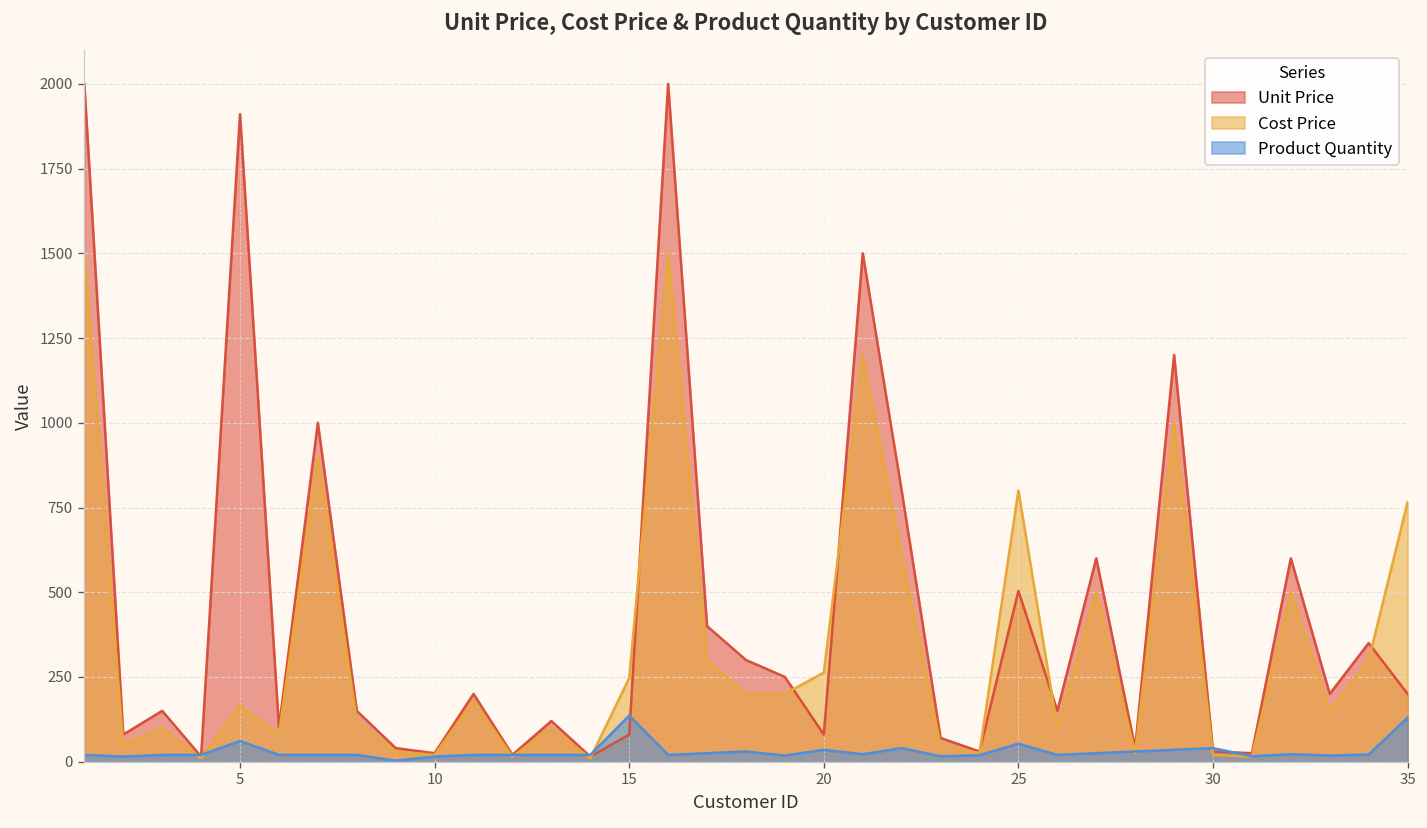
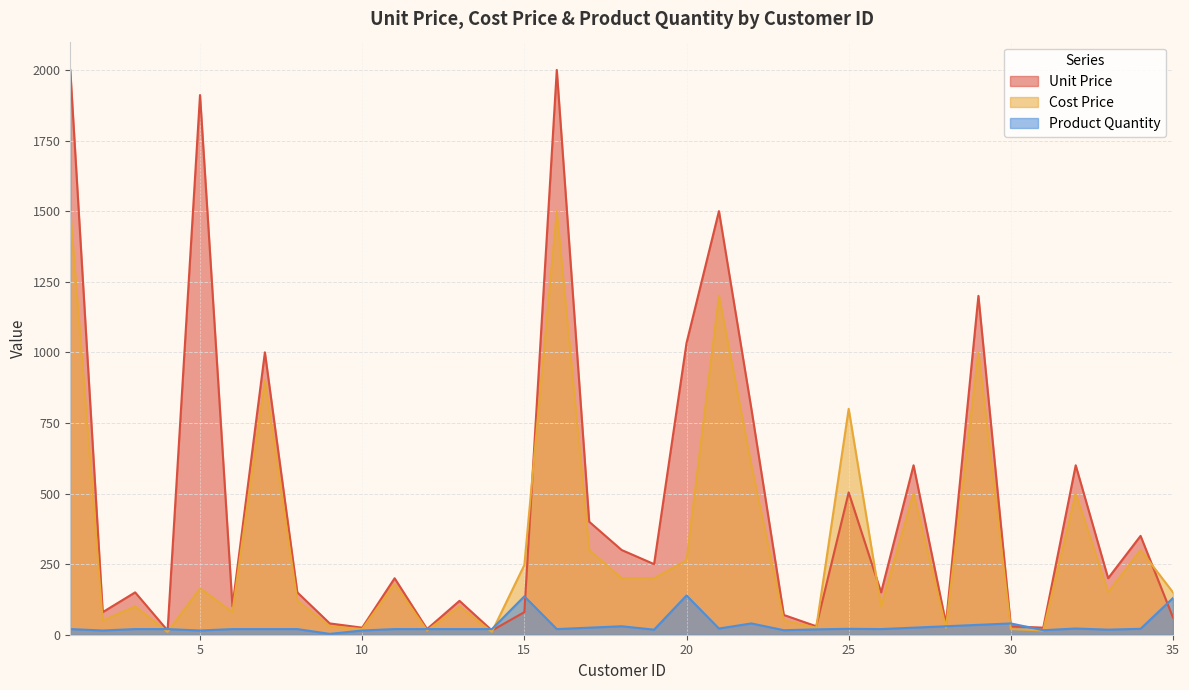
  {
    "Unit Price": {
      "5": 1910,
      "15": 80,
-     "20": 80,
+     "20": 1030,
      "25": 500,
      "30": 30,
-     "35": 200
+     "35": 60
    },
    "Cost Price": {
      "5": 160,
      "15": 250,
      "20": 260,
      "25": 800,
      "30": 20,
-     "35": 770
+     "35": 150
    },
    "Product Quantity": {
-     "5": 60,
+     "5": 20,
      "15": 140,
-     "20": 40,
-     "25": 50,
+     "20": 140,
+     "25": 20,
      "30": 40,
      "35": 130
    }
  }
